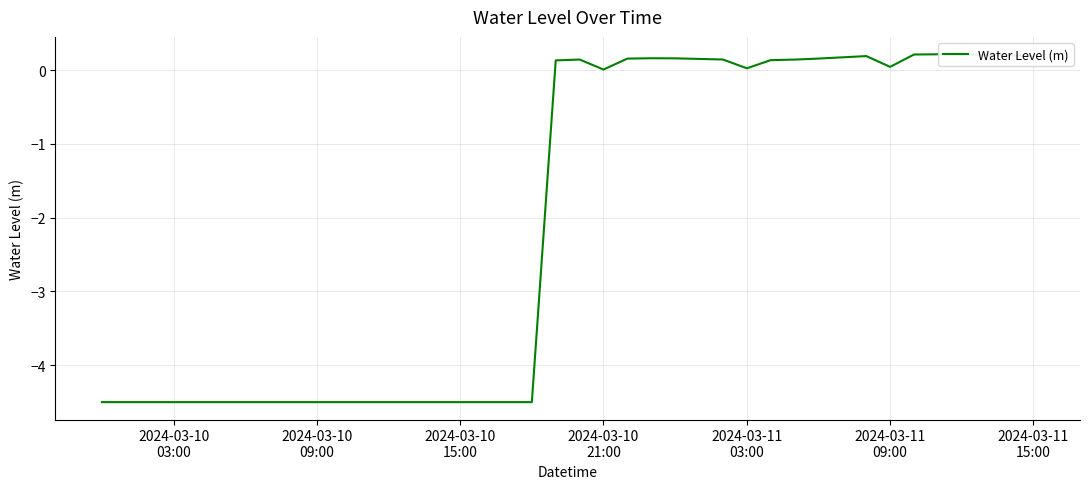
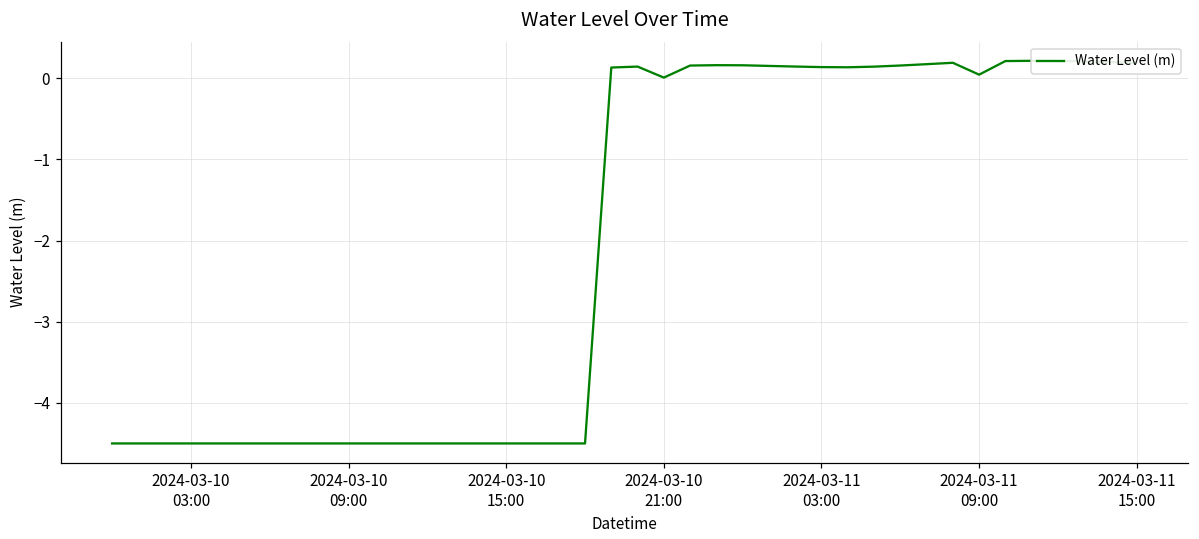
  {
    "2024-03-10 03:00": -4.5,
    "2024-03-10 09:00": -4.5,
    "2024-03-10 15:00": -4.5,
    "2024-03-10 21:00": 0.0,
-   "2024-03-11 03:00": 0.0,
+   "2024-03-11 03:00": 0.1,
    "2024-03-11 09:00": 0.0
  }
